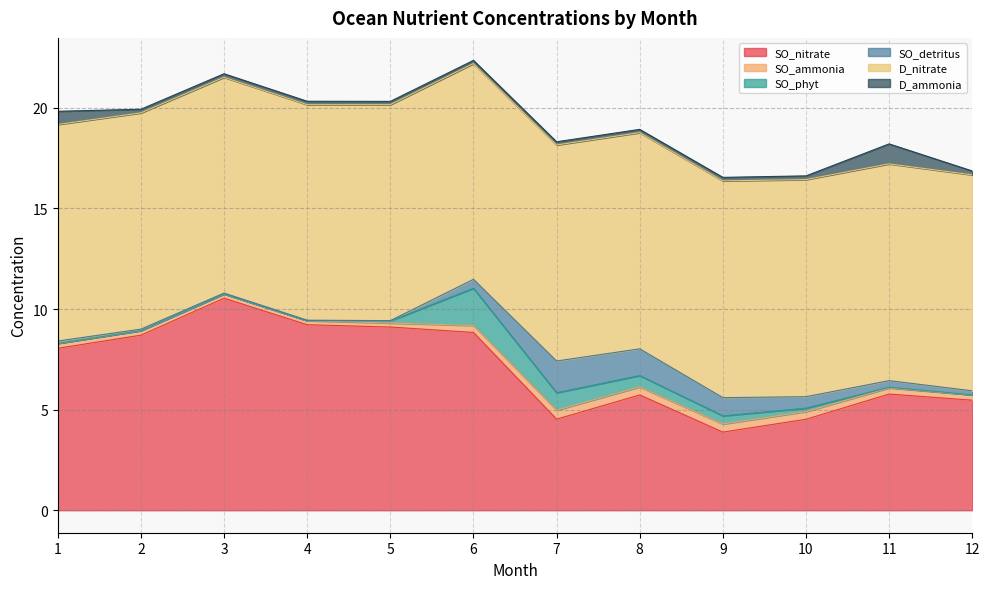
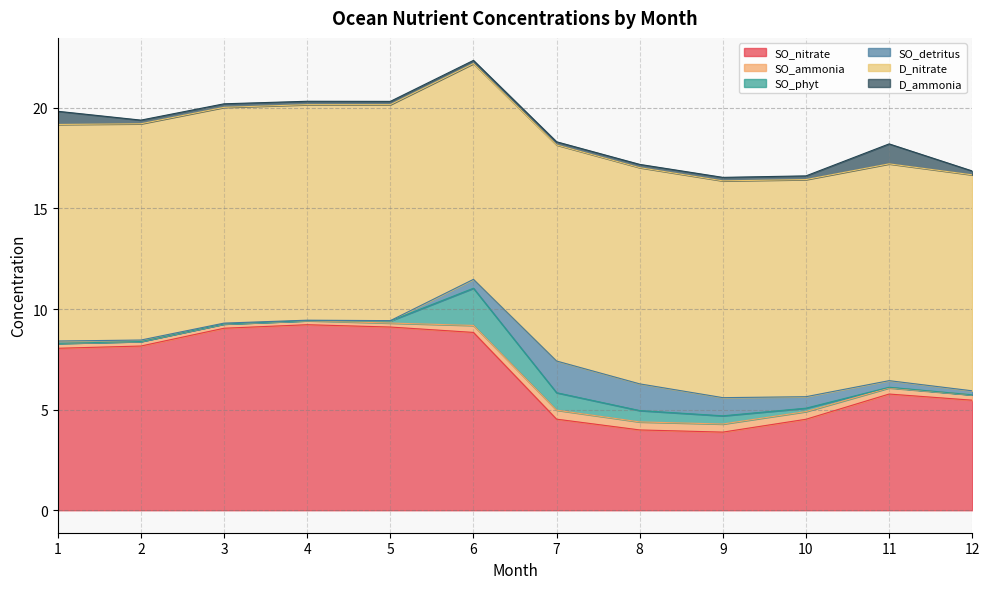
  {
    "SO_nitrate": {
      "1": 8.1,
-     "2": 8.7,
-     "3": 10.5,
+     "2": 8.2,
+     "3": 9.0,
      "4": 9.2,
      "5": 9.1,
      "6": 8.8,
      "7": 4.5,
-     "8": 5.7,
+     "8": 4.0,
      "9": 3.9,
      "10": 4.5,
      "11": 5.8,
      "12": 5.5
    },
    "D_ammonia": {
      "1": 0.7,
      "2": 0.2,
      "3": 0.2,
      "4": 0.2,
      "5": 0.2,
      "6": 0.2,
      "7": 0.2,
      "8": 0.2,
      "9": 0.2,
      "10": 0.2,
      "11": 1.0,
      "12": 0.2
    }
  }
